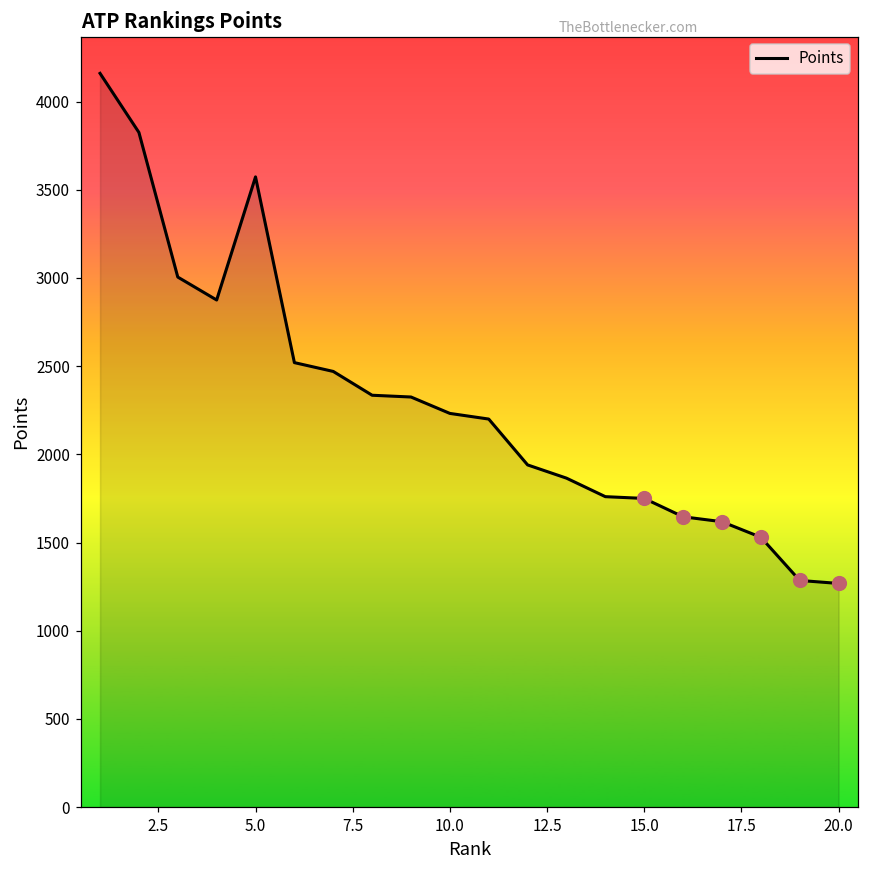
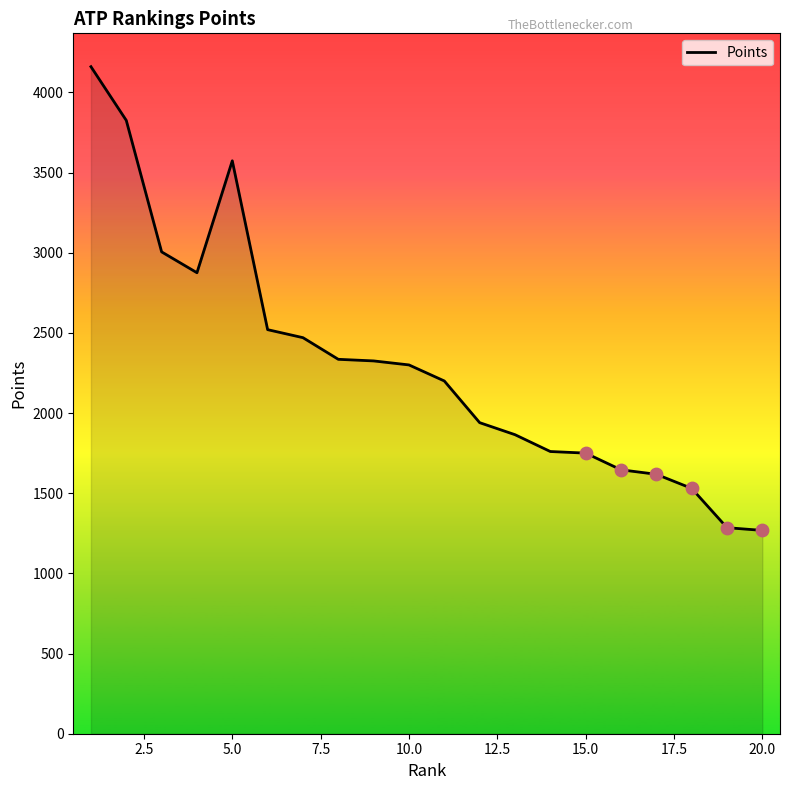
  {
    "Points": {
      "5.0": 3570,
-     "10.0": 2230
+     "10.0": 2300
    }
  }
